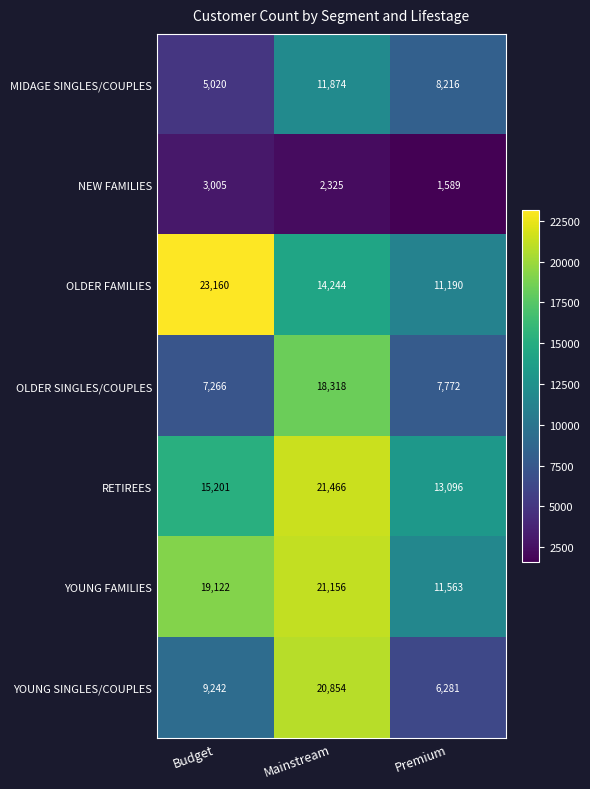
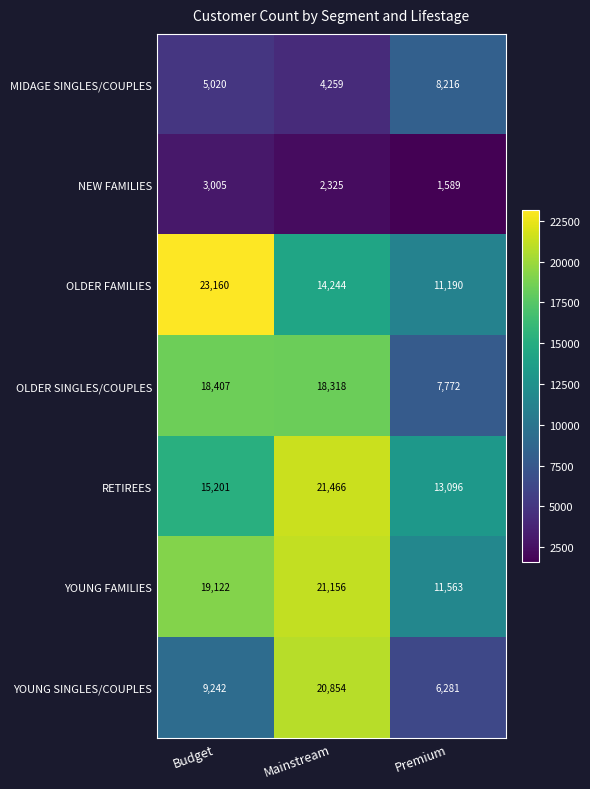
  {
    "MIDAGE SINGLES/COUPLES": {
      "Budget": "5,020",
-     "Mainstream": "11,874",
+     "Mainstream": "4,259",
      "Premium": "8,216"
    },
    "NEW FAMILIES": {
      "Budget": "3,005",
      "Mainstream": "2,325",
      "Premium": "1,589"
    },
    "OLDER FAMILIES": {
      "Budget": "23,160",
      "Mainstream": "14,244",
      "Premium": "11,190"
    },
    "OLDER SINGLES/COUPLES": {
-     "Budget": "7,266",
+     "Budget": "18,407",
      "Mainstream": "18,318",
      "Premium": "7,772"
    },
    "RETIREES": {
      "Budget": "15,201",
      "Mainstream": "21,466",
      "Premium": "13,096"
    },
    "YOUNG FAMILIES": {
      "Budget": "19,122",
      "Mainstream": "21,156",
      "Premium": "11,563"
    },
    "YOUNG SINGLES/COUPLES": {
      "Budget": "9,242",
      "Mainstream": "20,854",
      "Premium": "6,281"
    }
  }
